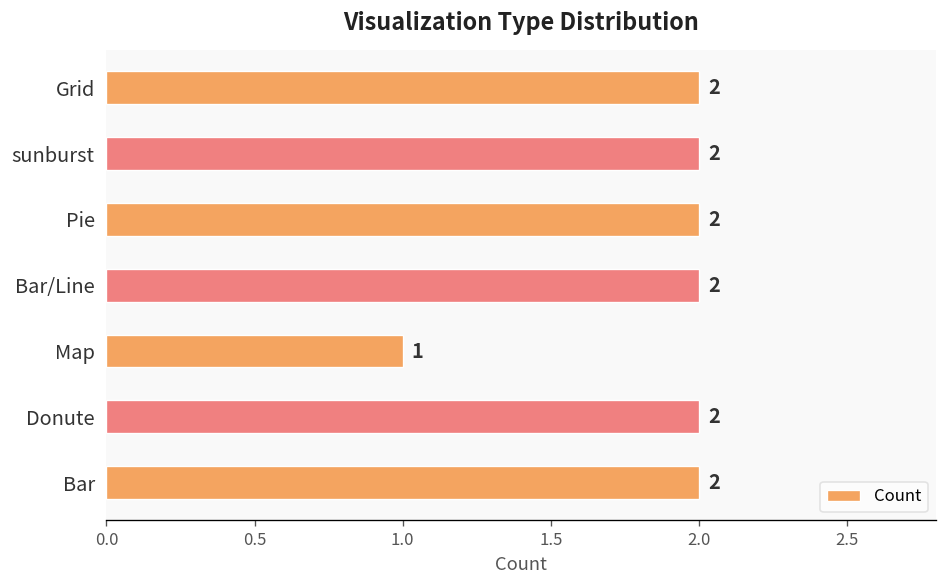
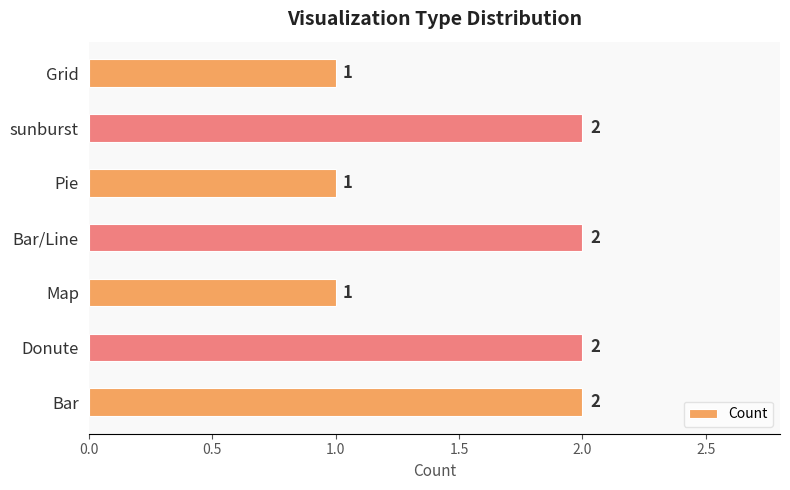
  {
-   "Grid": 2,
+   "Grid": 1,
    "sunburst": 2,
-   "Pie": 2,
+   "Pie": 1,
    "Bar/Line": 2,
    "Map": 1,
    "Donute": 2,
    "Bar": 2
  }
